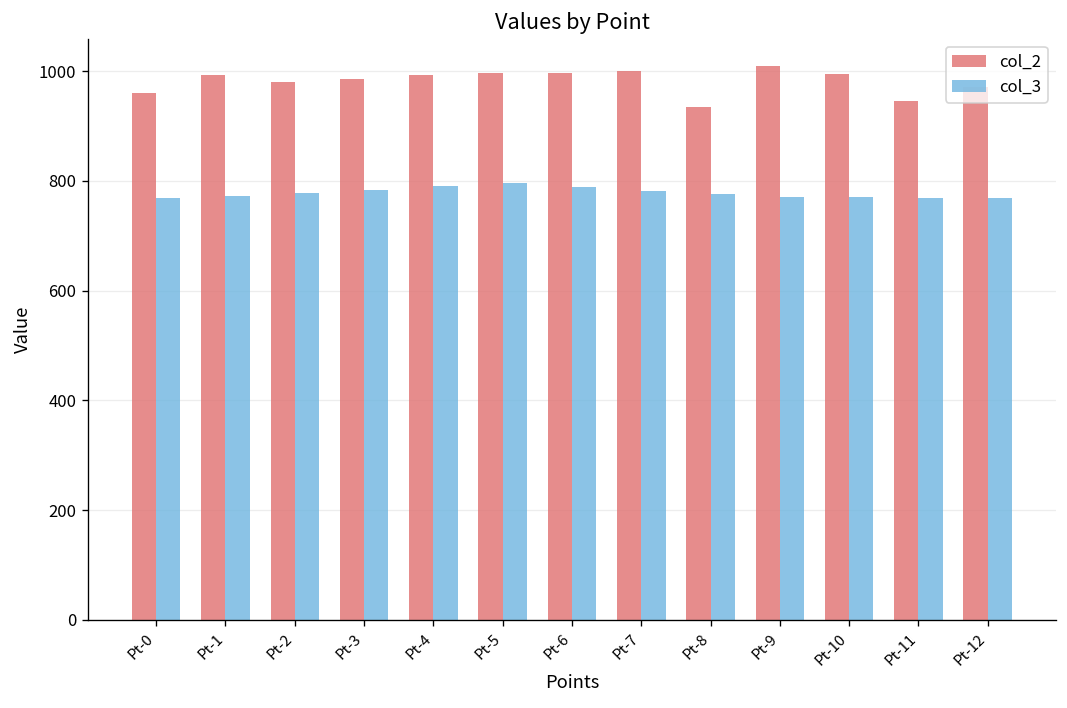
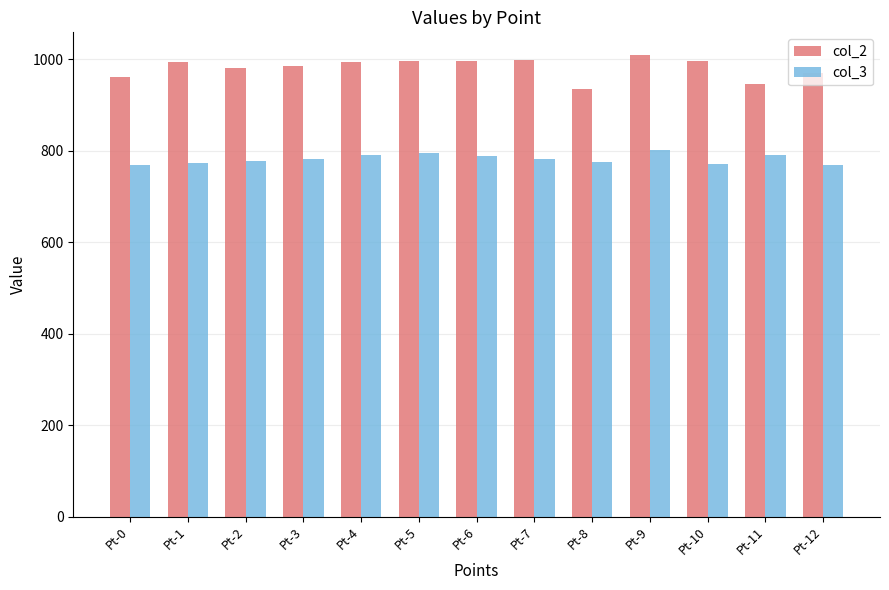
  {
    "col_2": {
      "Pt-0": 960,
      "Pt-1": 990,
      "Pt-2": 980,
      "Pt-3": 990,
      "Pt-4": 990,
      "Pt-5": 1000,
      "Pt-6": 1000,
      "Pt-7": 1000,
      "Pt-8": 930,
      "Pt-9": 1010,
      "Pt-10": 990,
      "Pt-11": 950
    },
    "col_3": {
      "Pt-0": 770,
      "Pt-1": 770,
      "Pt-2": 780,
      "Pt-3": 780,
      "Pt-4": 790,
      "Pt-5": 800,
      "Pt-6": 790,
      "Pt-7": 780,
      "Pt-8": 780,
-     "Pt-9": 770,
+     "Pt-9": 800,
      "Pt-10": 770,
-     "Pt-11": 770,
+     "Pt-11": 790,
      "Pt-12": 770
    }
  }
